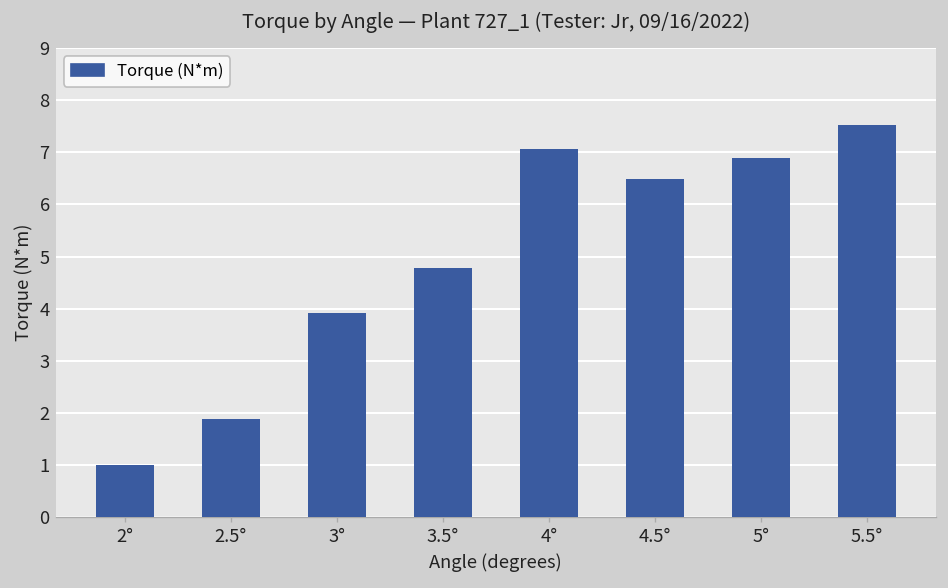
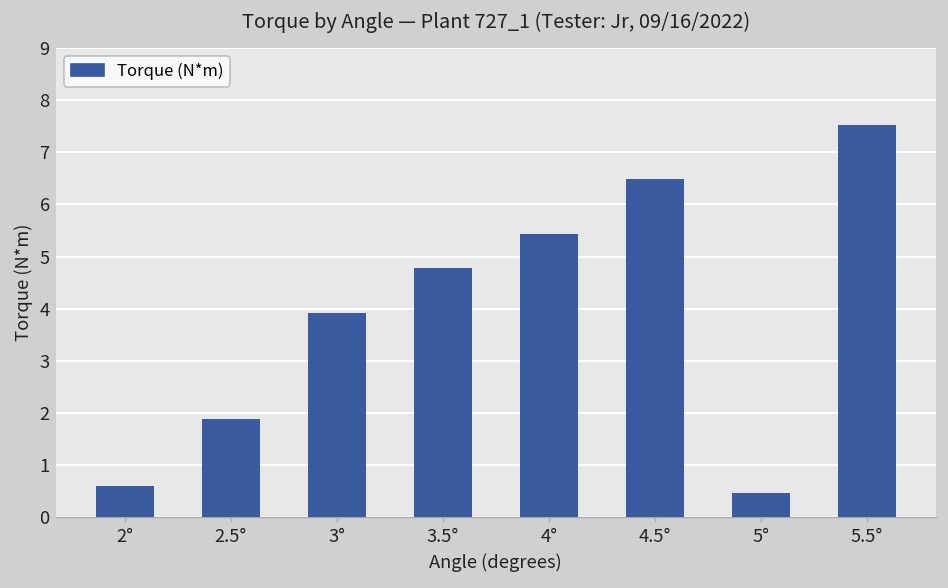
  {
-   "2°": 1.0,
+   "2°": 0.6,
    "2.5°": 1.9,
    "3°": 3.9,
    "3.5°": 4.8,
-   "4°": 7.1,
+   "4°": 5.4,
    "4.5°": 6.5,
-   "5°": 6.9,
+   "5°": 0.5,
    "5.5°": 7.5
  }
